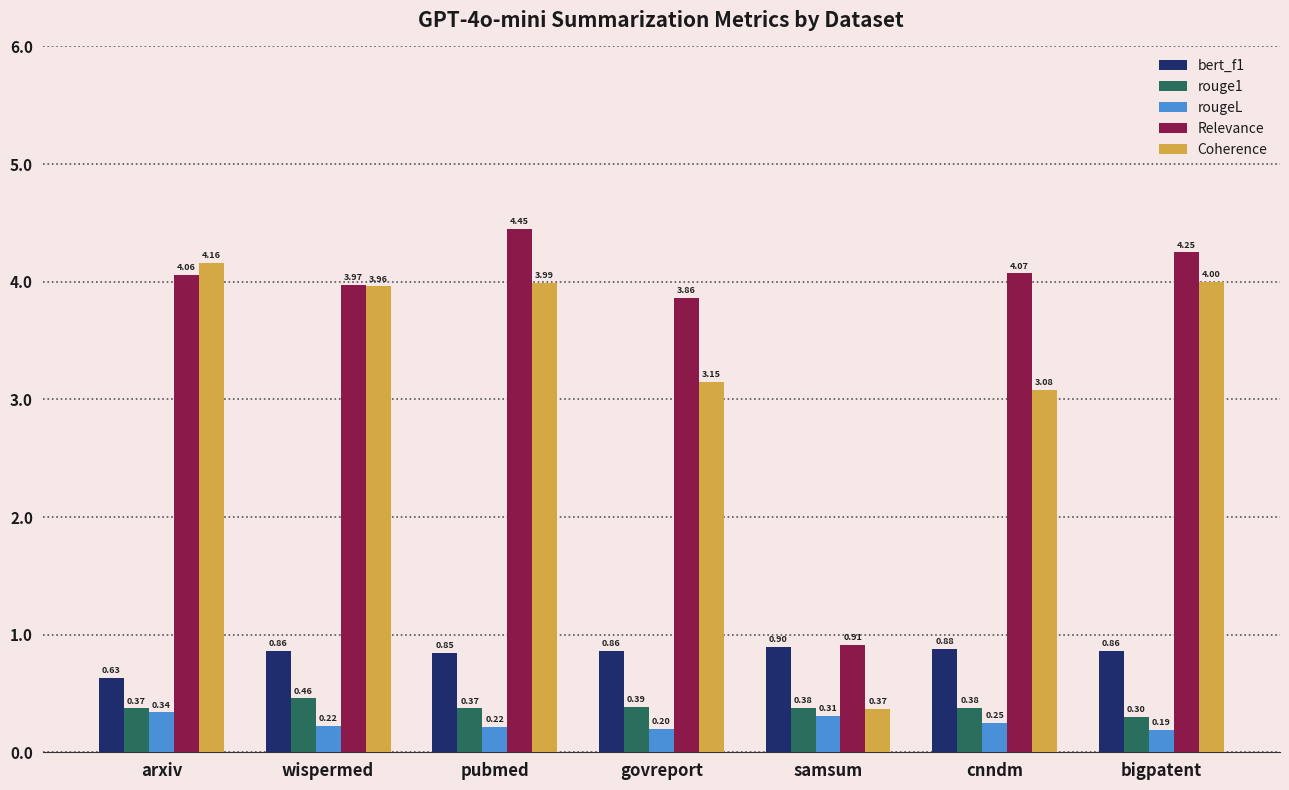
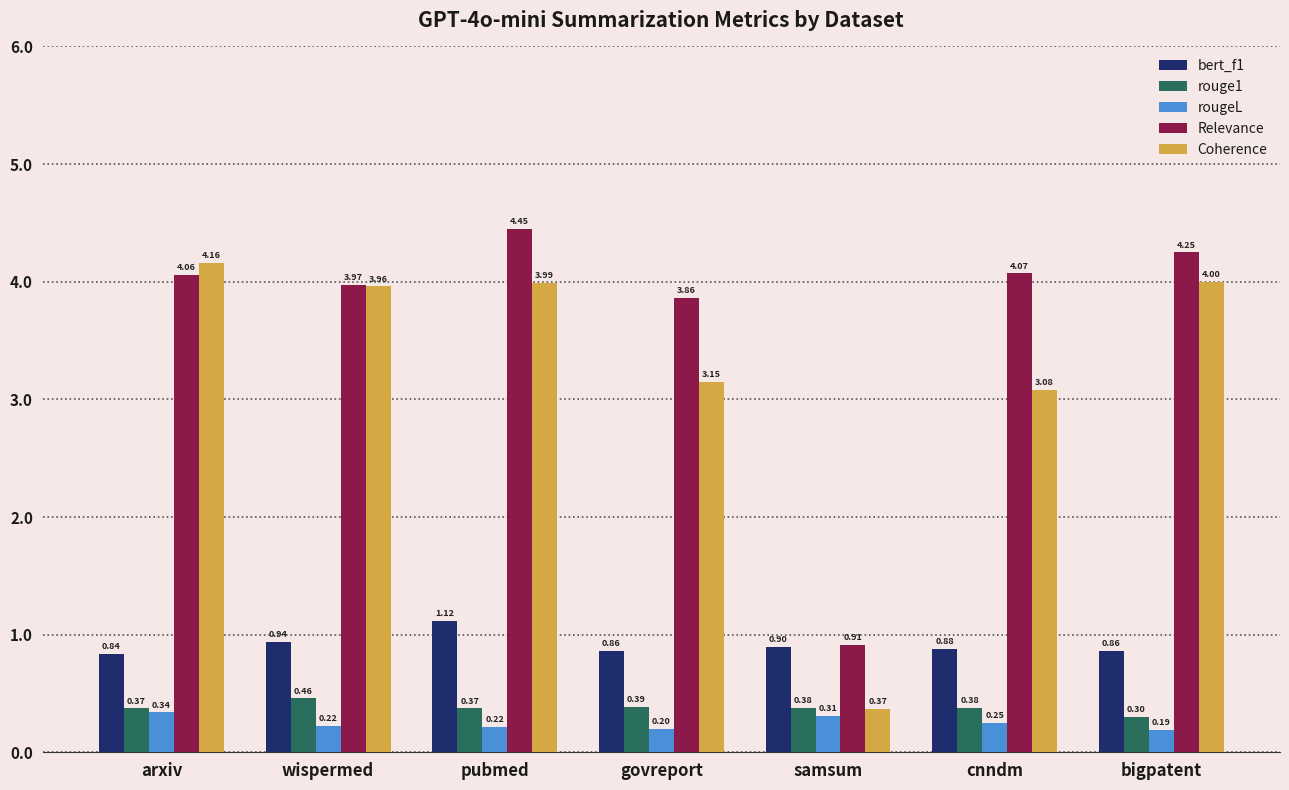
  {
    "bert_f1": {
-     "arxiv": 0.63,
-     "wispermed": 0.86,
-     "pubmed": 0.85,
+     "arxiv": 0.84,
+     "wispermed": 0.94,
+     "pubmed": 1.12,
      "govreport": 0.86,
      "samsum": 0.90,
      "cnndm": 0.88,
      "bigpatent": 0.86
    },
    "rouge1": {
      "arxiv": 0.37,
      "wispermed": 0.46,
      "pubmed": 0.37,
      "govreport": 0.39,
      "samsum": 0.38,
      "cnndm": 0.38,
      "bigpatent": 0.30
    },
    "rougeL": {
      "arxiv": 0.34,
      "wispermed": 0.22,
      "pubmed": 0.22,
      "govreport": 0.20,
      "samsum": 0.31,
      "cnndm": 0.25,
      "bigpatent": 0.19
    },
    "Relevance": {
      "arxiv": 4.06,
      "wispermed": 3.97,
      "pubmed": 4.45,
      "govreport": 3.86,
      "samsum": 0.91,
      "cnndm": 4.07,
      "bigpatent": 4.25
    },
    "Coherence": {
      "arxiv": 4.16,
      "wispermed": 3.96,
      "pubmed": 3.99,
      "govreport": 3.15,
      "samsum": 0.37,
      "cnndm": 3.08,
      "bigpatent": 4.00
    }
  }
